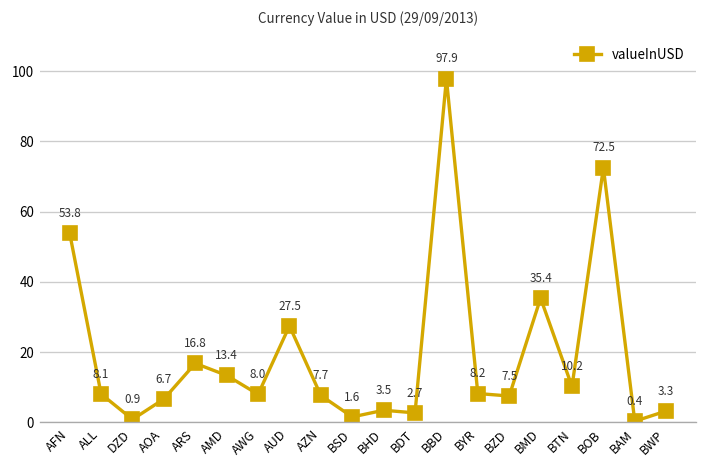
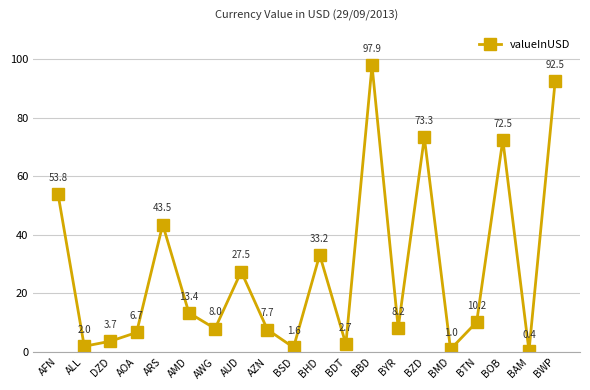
  {
    "AFN": 53.8,
-   "ALL": 8.1,
-   "DZD": 0.9,
+   "ALL": 2.0,
+   "DZD": 3.7,
    "AOA": 6.7,
-   "ARS": 16.8,
+   "ARS": 43.5,
    "AMD": 13.4,
    "AWG": 8.0,
    "AUD": 27.5,
    "AZN": 7.7,
    "BSD": 1.6,
-   "BHD": 3.5,
+   "BHD": 33.2,
    "BDT": 2.7,
    "BBD": 97.9,
    "BYR": 8.2,
-   "BZD": 7.5,
-   "BMD": 35.4,
+   "BZD": 73.3,
+   "BMD": 1.0,
    "BTN": 10.2,
    "BOB": 72.5,
    "BAM": 0.4,
-   "BWP": 3.3
+   "BWP": 92.5
  }
